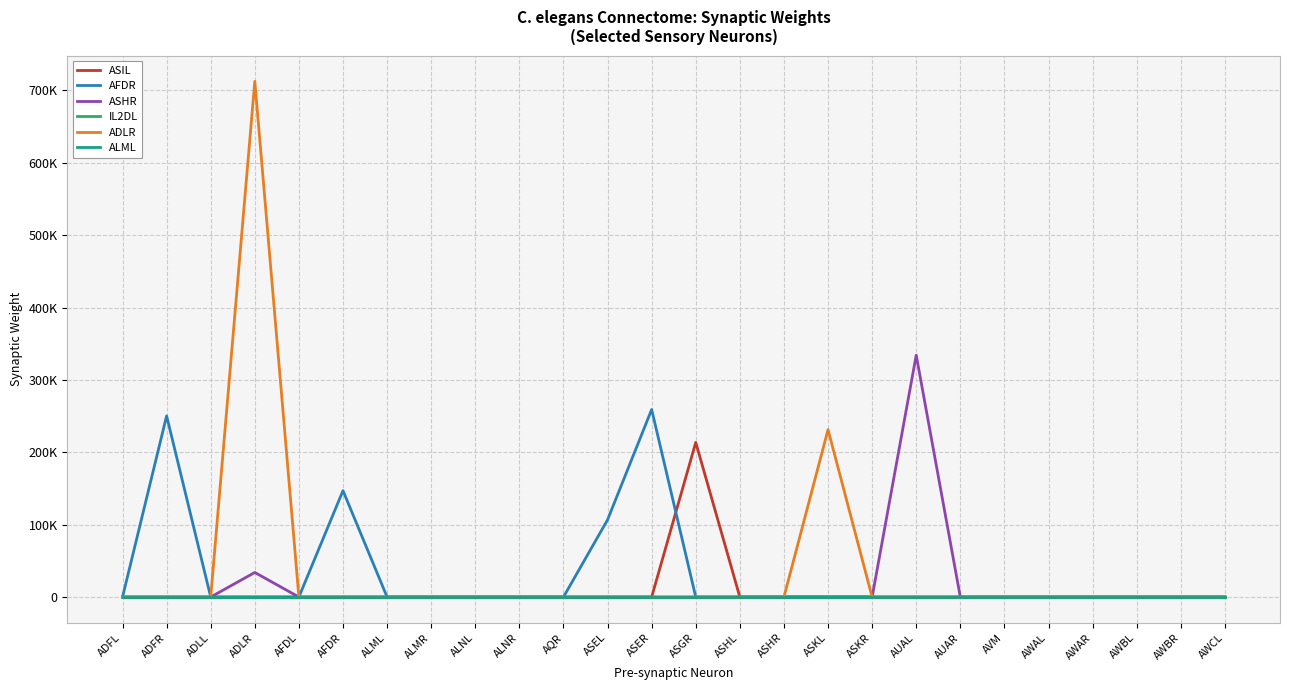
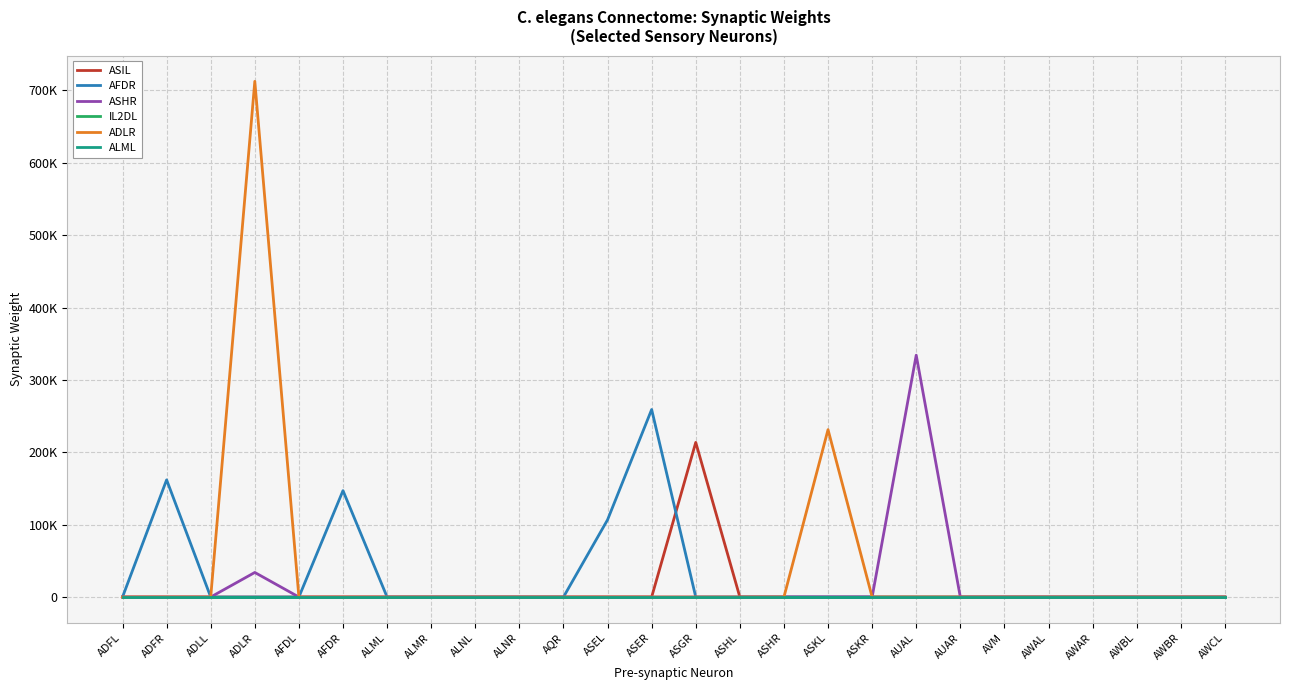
  {
    "ASIL": {
      "ASGR": 210000
    },
    "AFDR": {
-     "ADFR": 250000,
+     "ADFR": 160000,
      "AFDR": 150000,
      "ASEL": 110000,
      "ASER": 260000
    },
    "ASHR": {
      "ADLR": 30000,
      "AUAL": 330000
    },
    "ADLR": {
      "ADLR": 710000,
      "ASKL": 230000
    }
  }
